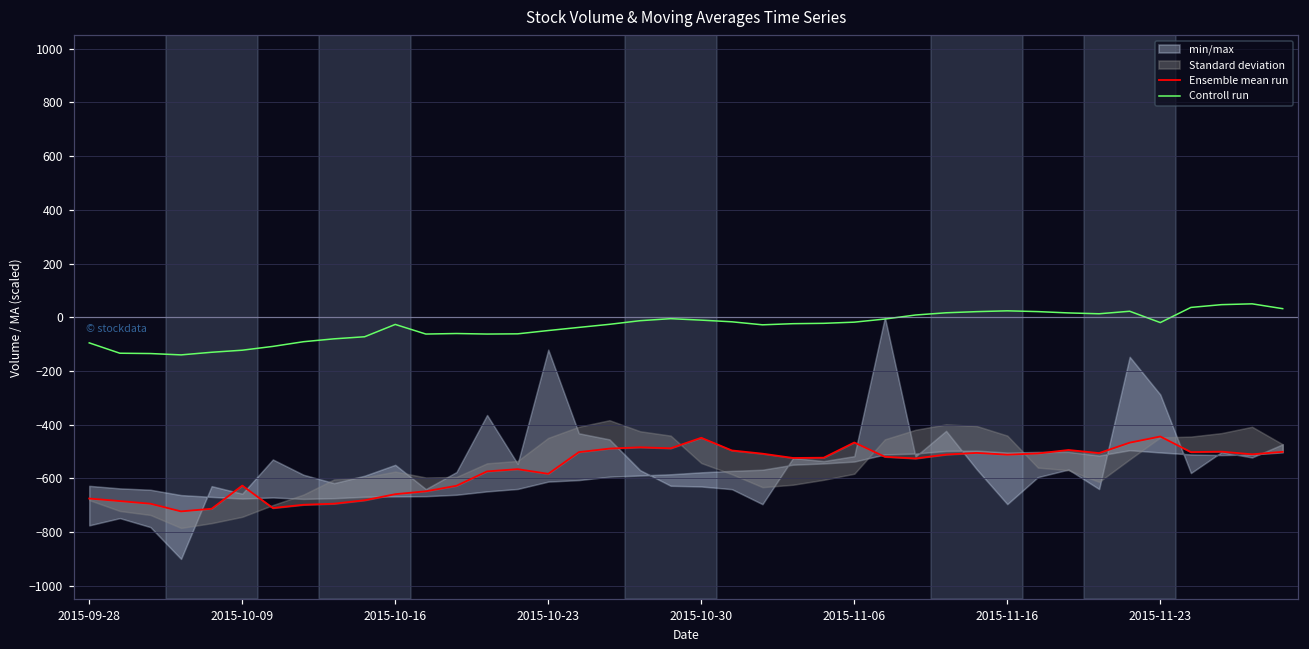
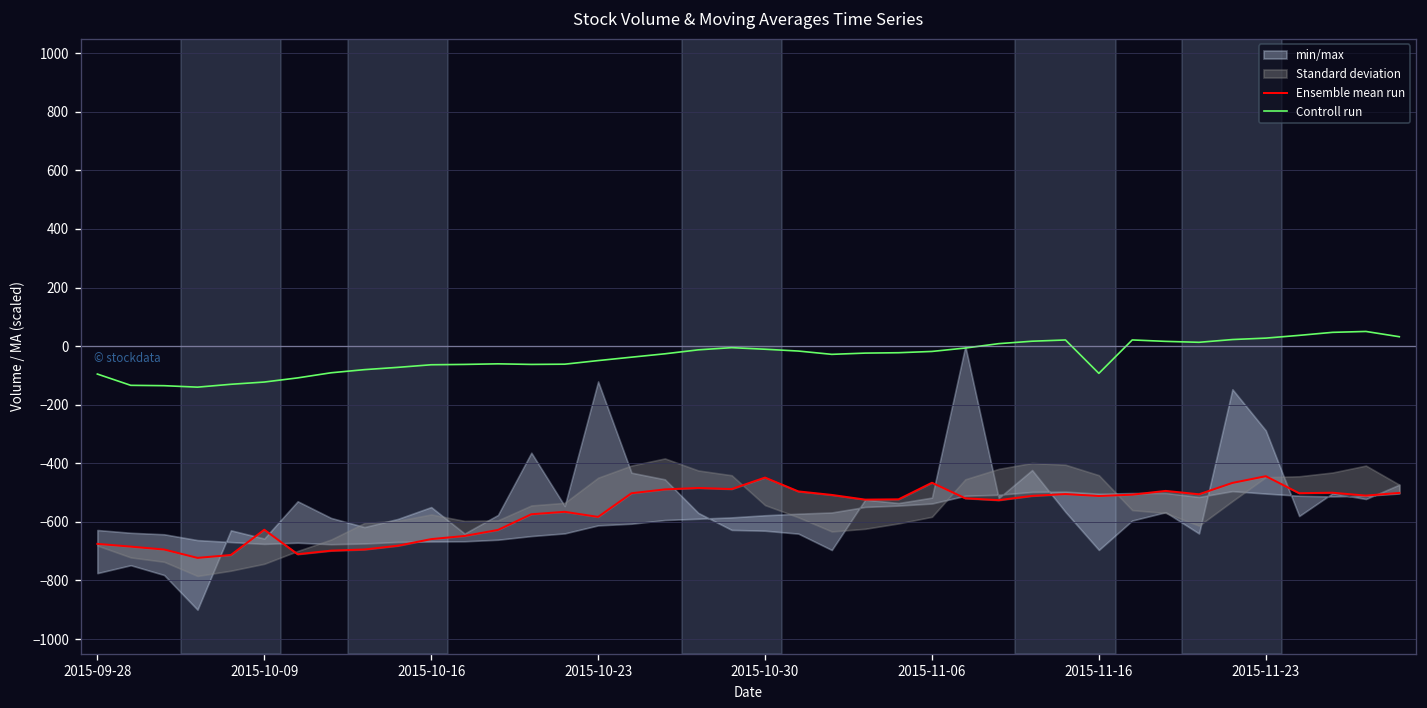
  {
    "Ensemble mean run": {
      "2015-10-16": -660,
      "2015-10-23": -580
    },
    "Controll run": {
      "2015-09-28": -100,
      "2015-10-09": -120,
-     "2015-10-16": -30,
+     "2015-10-16": -60,
      "2015-10-23": -50,
      "2015-10-30": -10,
      "2015-11-06": -20,
-     "2015-11-16": 20,
-     "2015-11-23": -20
+     "2015-11-16": -90,
+     "2015-11-23": 30
    }
  }
